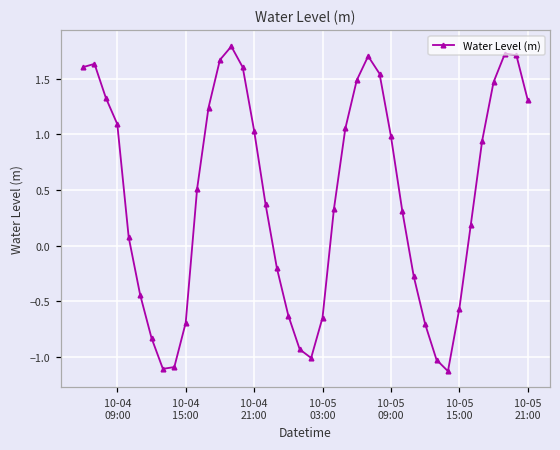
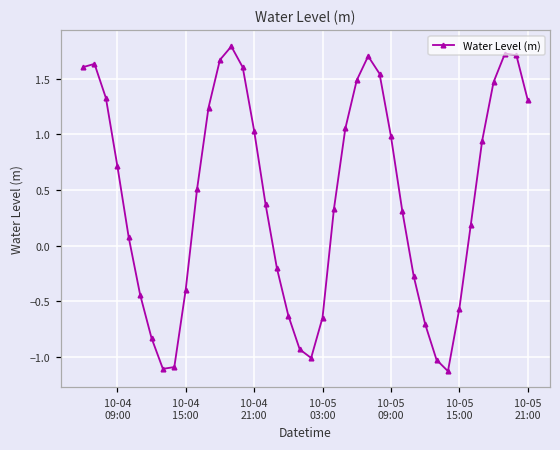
  {
-   "10-04 09:00": 1.09,
-   "10-04 15:00": -0.70,
+   "10-04 09:00": 0.72,
+   "10-04 15:00": -0.40,
    "10-04 21:00": 1.03,
    "10-05 03:00": -0.65,
    "10-05 09:00": 0.98,
    "10-05 15:00": -0.57,
    "10-05 21:00": 1.31
  }
